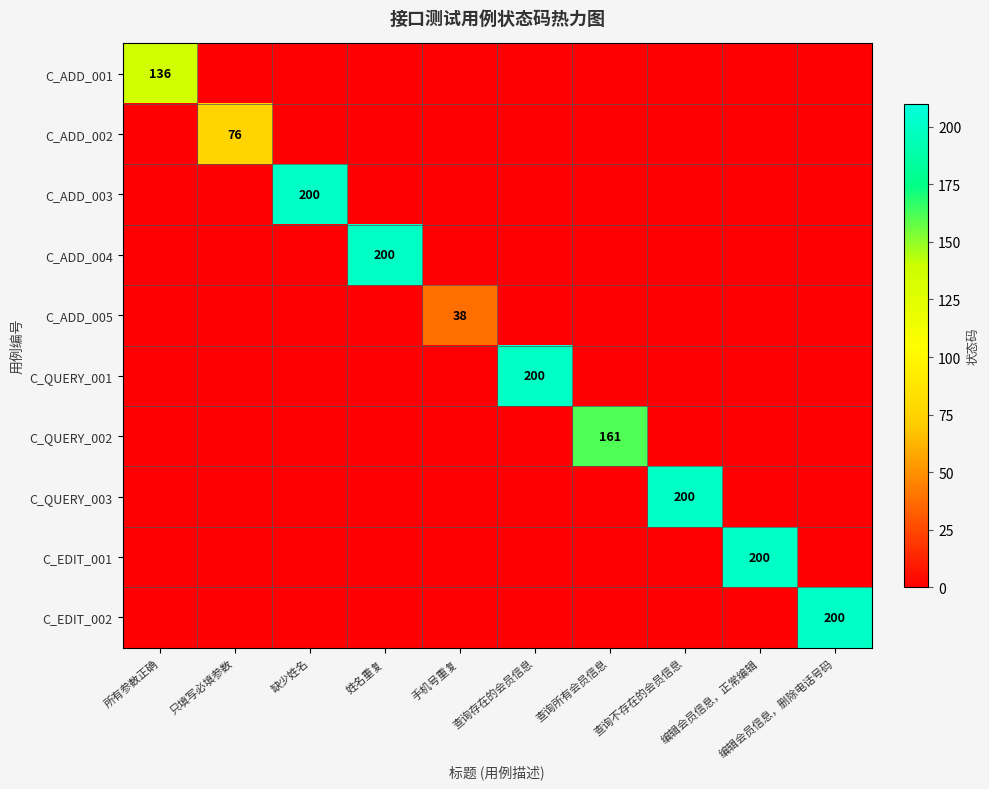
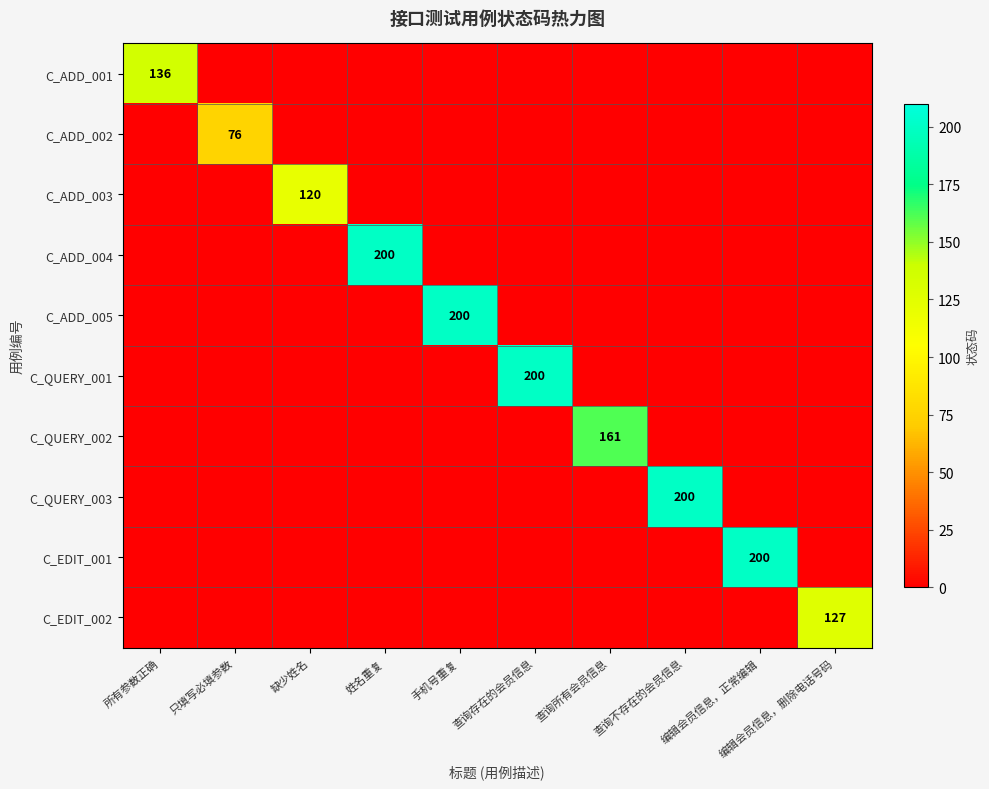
  {
    "C_ADD_001": {
      "所有参数正确": 136
    },
    "C_ADD_002": {
      "只填写必填参数": 76
    },
    "C_ADD_003": {
-     "缺少姓名": 200
+     "缺少姓名": 120
    },
    "C_ADD_004": {
      "姓名重复": 200
    },
    "C_ADD_005": {
-     "手机号重复": 38
+     "手机号重复": 200
    },
    "C_QUERY_001": {
      "查询存在的会员信息": 200
    },
    "C_QUERY_002": {
      "查询所有会员信息": 161
    },
    "C_QUERY_003": {
      "查询不存在的会员信息": 200
    },
    "C_EDIT_001": {
      "编辑会员信息，正常编辑": 200
    },
    "C_EDIT_002": {
-     "编辑会员信息，删除电话号码": 200
+     "编辑会员信息，删除电话号码": 127
    }
  }
